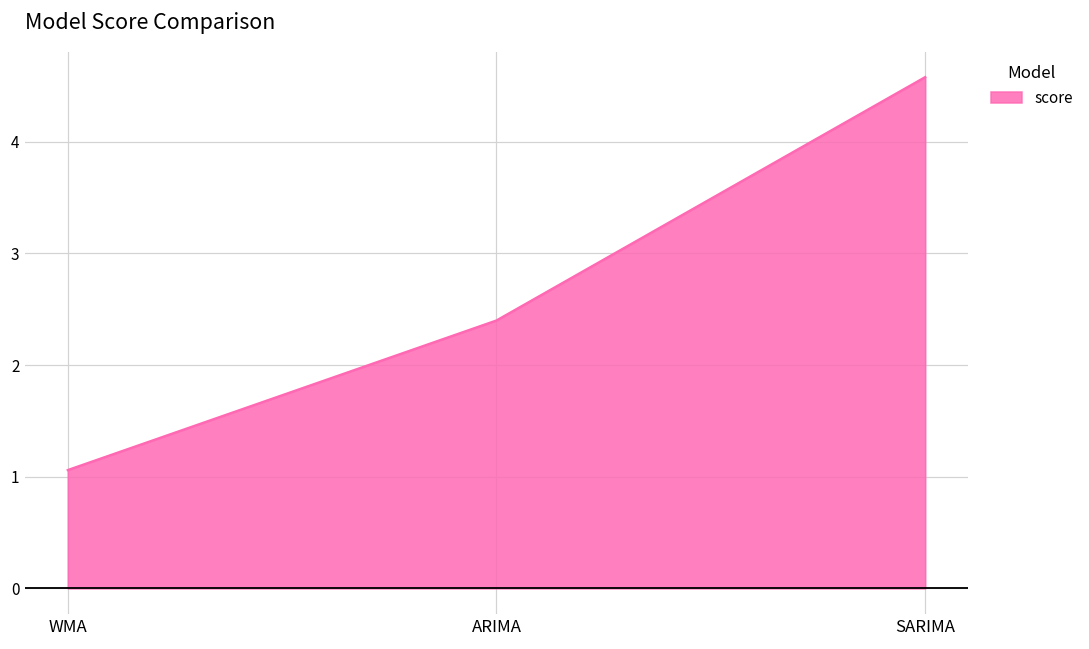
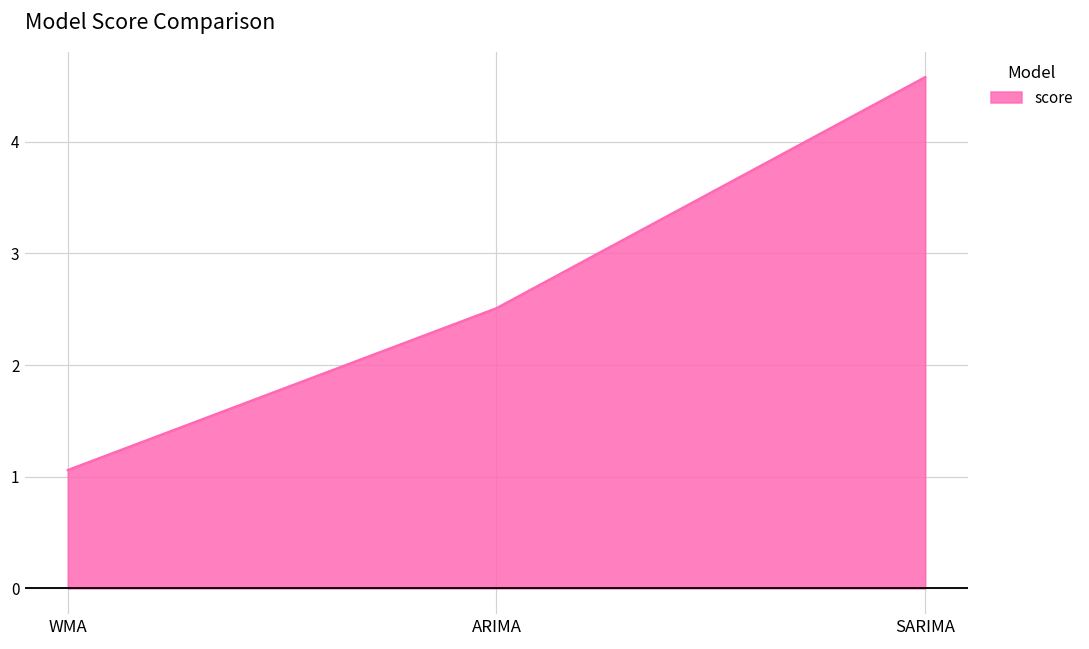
  {
    "WMA": 1.06,
-   "ARIMA": 2.40,
+   "ARIMA": 2.51,
    "SARIMA": 4.58
  }
